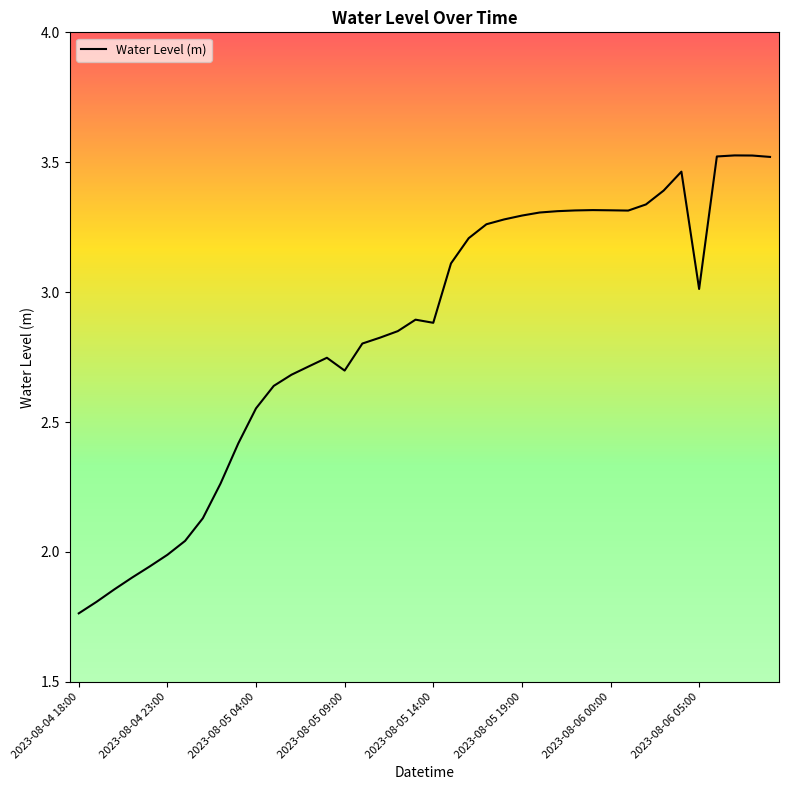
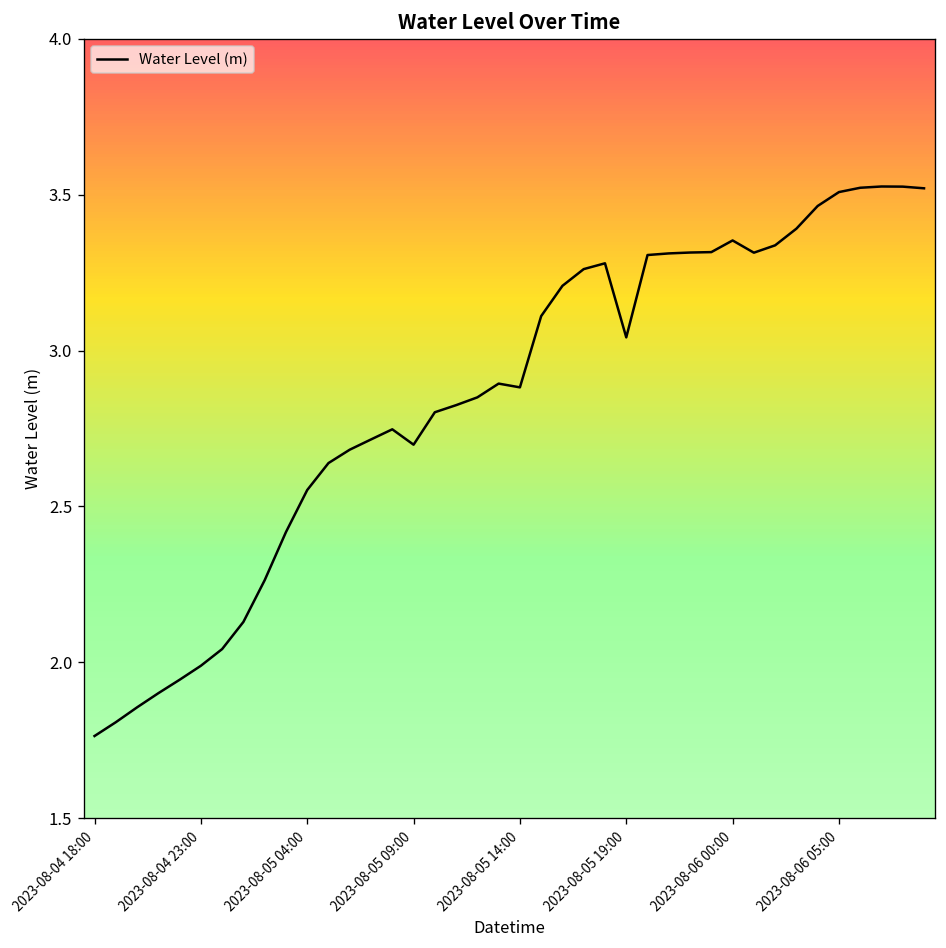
  {
    "2023-08-04 18:00": 1.76,
    "2023-08-04 23:00": 1.99,
    "2023-08-05 04:00": 2.55,
    "2023-08-05 09:00": 2.70,
    "2023-08-05 14:00": 2.88,
-   "2023-08-05 19:00": 3.29,
-   "2023-08-06 00:00": 3.32,
-   "2023-08-06 05:00": 3.01
+   "2023-08-05 19:00": 3.04,
+   "2023-08-06 00:00": 3.35,
+   "2023-08-06 05:00": 3.51
  }
